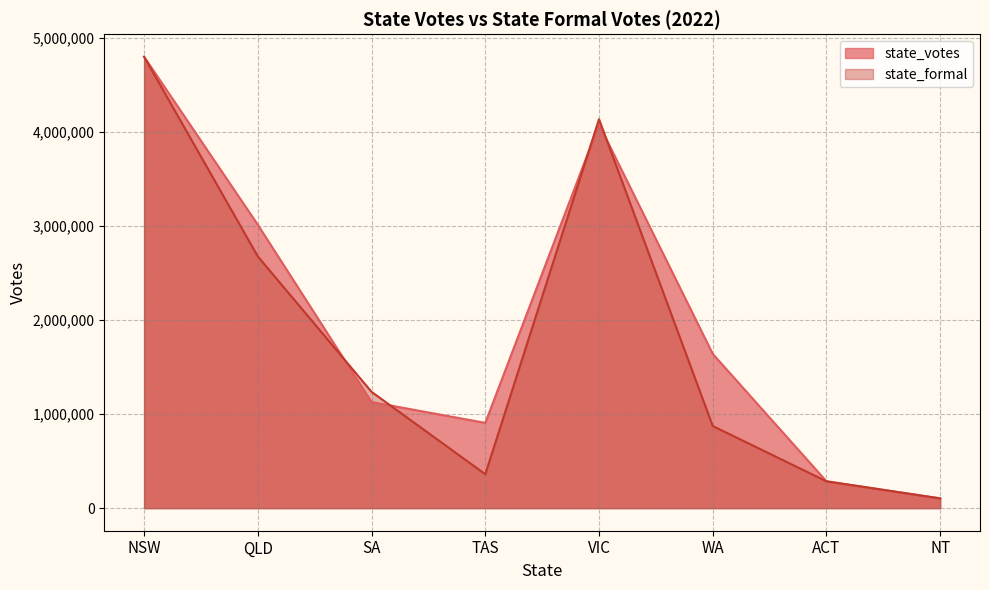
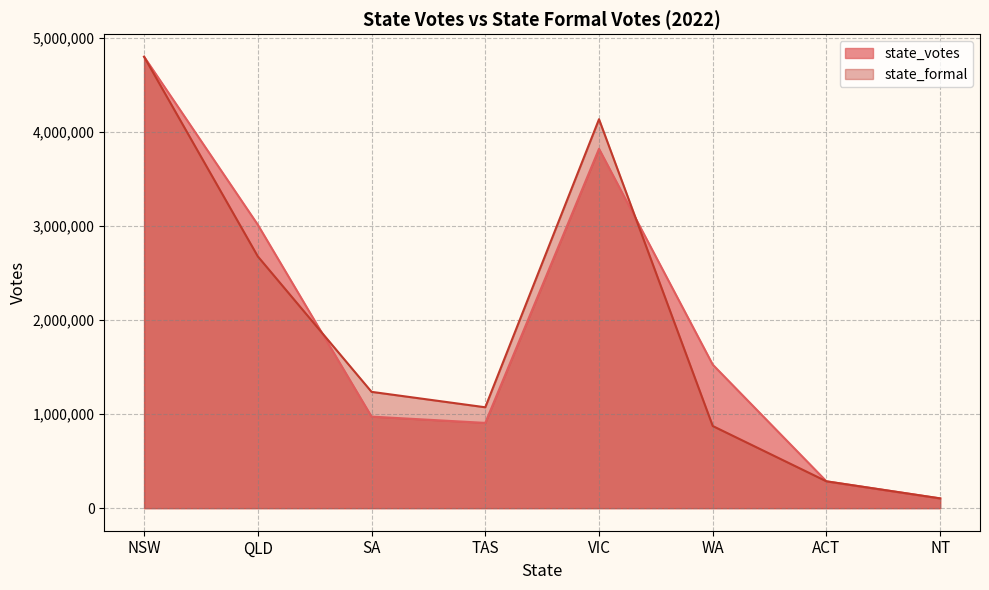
  {
    "state_votes": {
      "QLD": "3,000,000",
-     "SA": "1,100,000",
+     "SA": "1,000,000",
      "TAS": "900,000",
-     "VIC": "4,100,000",
-     "WA": "1,600,000"
+     "VIC": "3,800,000",
+     "WA": "1,500,000"
    },
    "state_formal": {
      "QLD": "2,700,000",
      "SA": "1,200,000",
-     "TAS": "400,000",
+     "TAS": "1,100,000",
      "VIC": "4,100,000",
      "WA": "900,000"
    }
  }
